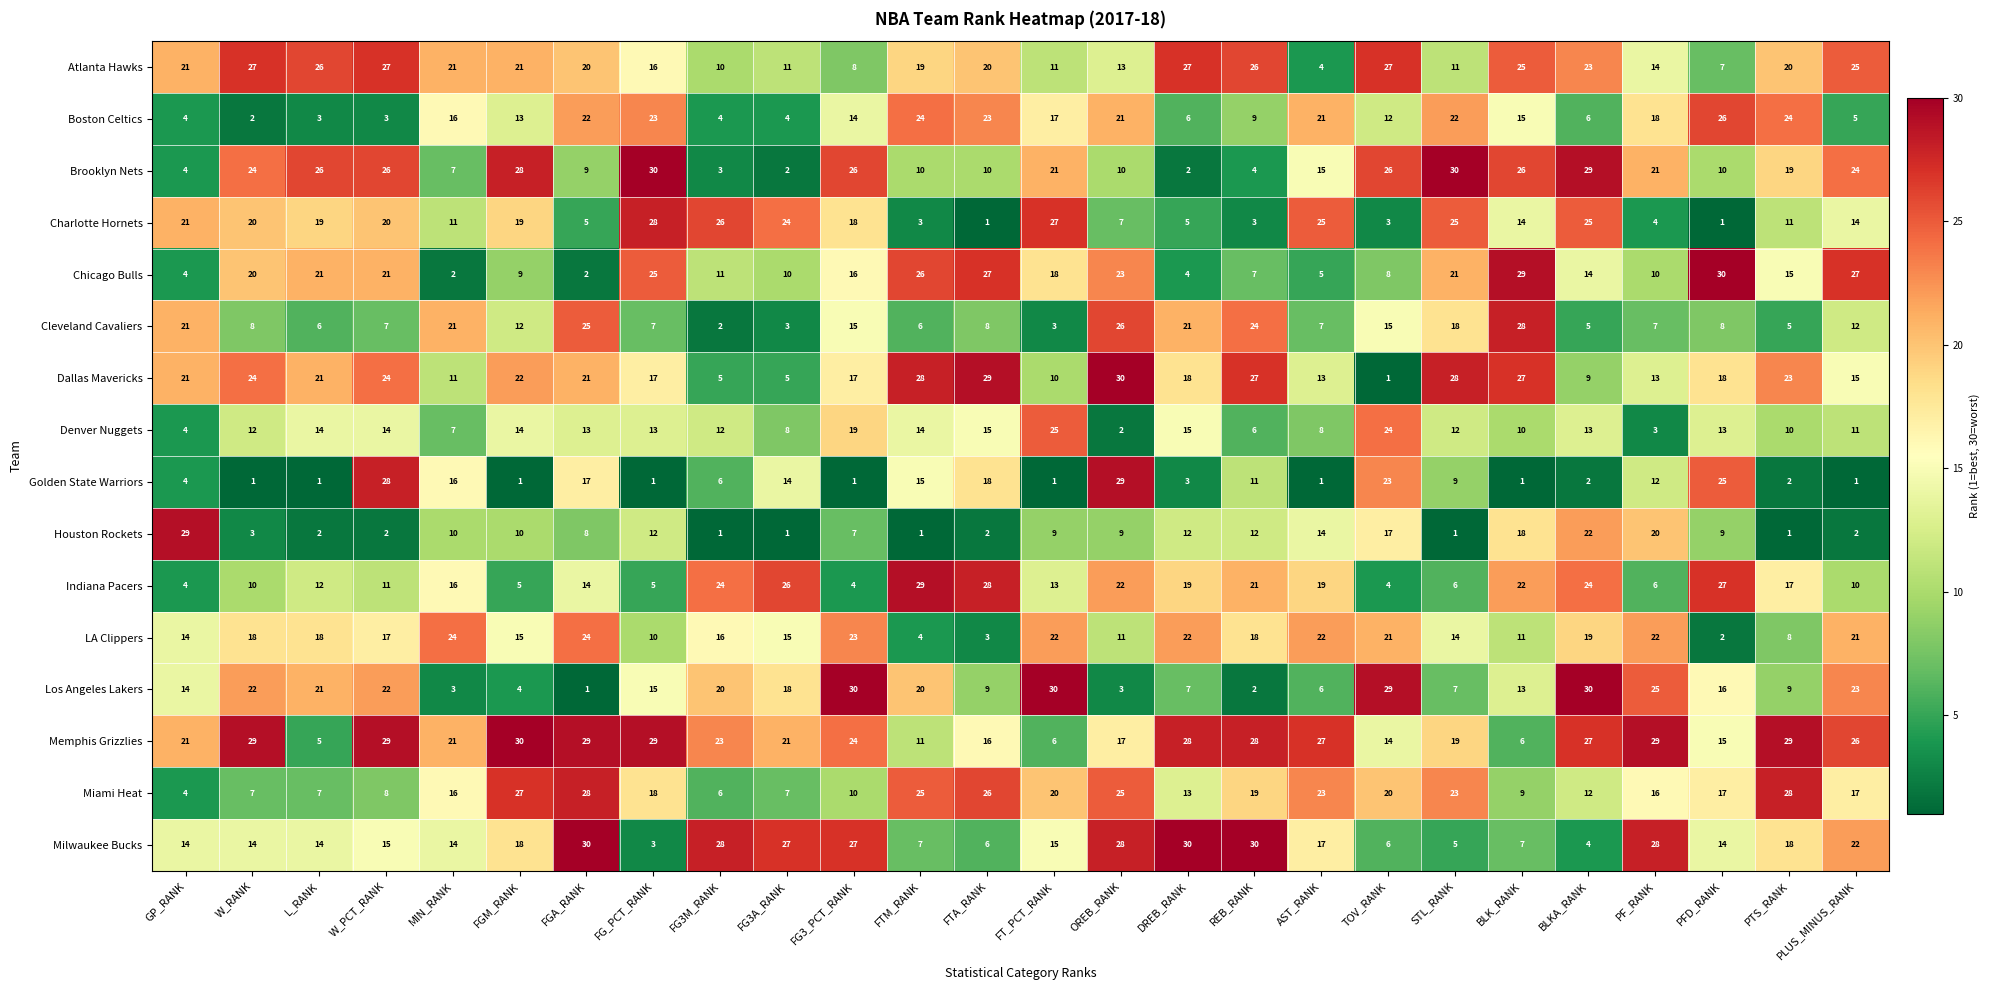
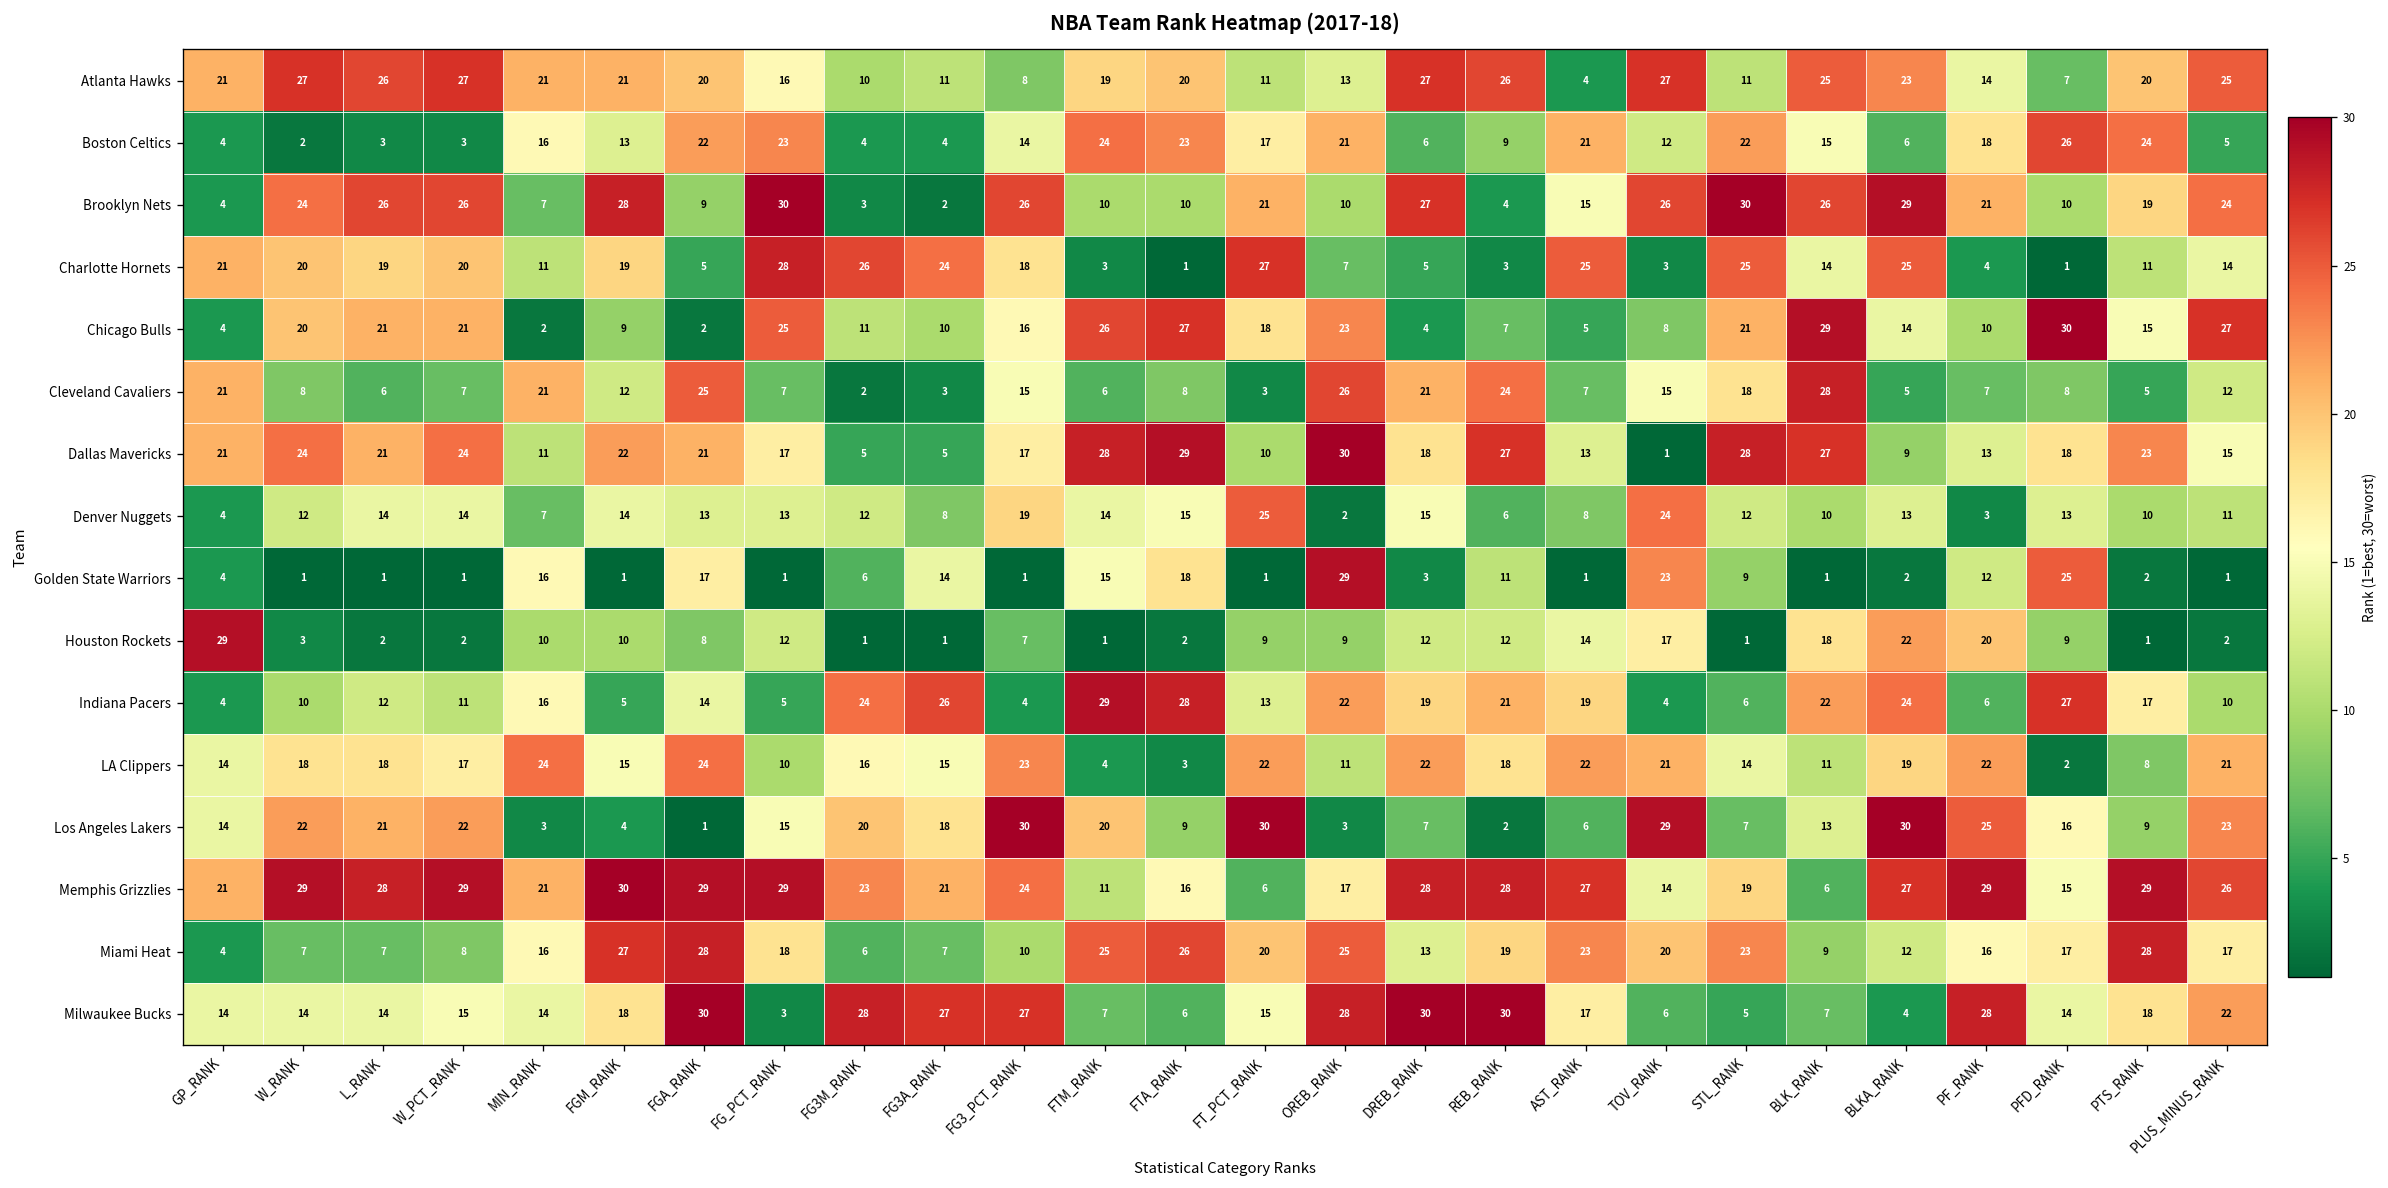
  {
    "Brooklyn Nets": {
      "GP_RANK": 4,
      "W_RANK": 24,
      "L_RANK": 26,
      "W_PCT_RANK": 26,
      "MIN_RANK": 7,
      "FGM_RANK": 28,
      "FGA_RANK": 9,
      "FG_PCT_RANK": 30,
      "FG3M_RANK": 3,
      "FG3A_RANK": 2,
      "FG3_PCT_RANK": 26,
      "FTM_RANK": 10,
      "FTA_RANK": 10,
      "FT_PCT_RANK": 21,
      "OREB_RANK": 10,
-     "DREB_RANK": 2,
+     "DREB_RANK": 27,
      "REB_RANK": 4,
      "AST_RANK": 15,
      "TOV_RANK": 26,
      "STL_RANK": 30,
      "BLK_RANK": 26,
      "BLKA_RANK": 29,
      "PF_RANK": 21,
      "PFD_RANK": 10,
      "PTS_RANK": 19,
      "PLUS_MINUS_RANK": 24
    },
    "Golden State Warriors": {
      "GP_RANK": 4,
      "W_RANK": 1,
      "L_RANK": 1,
-     "W_PCT_RANK": 28,
+     "W_PCT_RANK": 1,
      "MIN_RANK": 16,
      "FGM_RANK": 1,
      "FGA_RANK": 17,
      "FG_PCT_RANK": 1,
      "FG3M_RANK": 6,
      "FG3A_RANK": 14,
      "FG3_PCT_RANK": 1,
      "FTM_RANK": 15,
      "FTA_RANK": 18,
      "FT_PCT_RANK": 1,
      "OREB_RANK": 29,
      "DREB_RANK": 3,
      "REB_RANK": 11,
      "AST_RANK": 1,
      "TOV_RANK": 23,
      "STL_RANK": 9,
      "BLK_RANK": 1,
      "BLKA_RANK": 2,
      "PF_RANK": 12,
      "PFD_RANK": 25,
      "PTS_RANK": 2,
      "PLUS_MINUS_RANK": 1
    },
    "Memphis Grizzlies": {
      "GP_RANK": 21,
      "W_RANK": 29,
-     "L_RANK": 5,
+     "L_RANK": 28,
      "W_PCT_RANK": 29,
      "MIN_RANK": 21,
      "FGM_RANK": 30,
      "FGA_RANK": 29,
      "FG_PCT_RANK": 29,
      "FG3M_RANK": 23,
      "FG3A_RANK": 21,
      "FG3_PCT_RANK": 24,
      "FTM_RANK": 11,
      "FTA_RANK": 16,
      "FT_PCT_RANK": 6,
      "OREB_RANK": 17,
      "DREB_RANK": 28,
      "REB_RANK": 28,
      "AST_RANK": 27,
      "TOV_RANK": 14,
      "STL_RANK": 19,
      "BLK_RANK": 6,
      "BLKA_RANK": 27,
      "PF_RANK": 29,
      "PFD_RANK": 15,
      "PTS_RANK": 29,
      "PLUS_MINUS_RANK": 26
    }
  }
